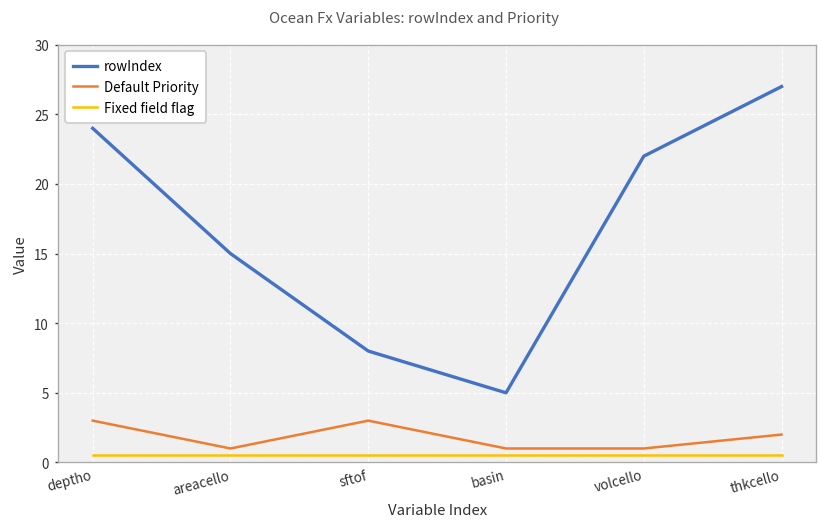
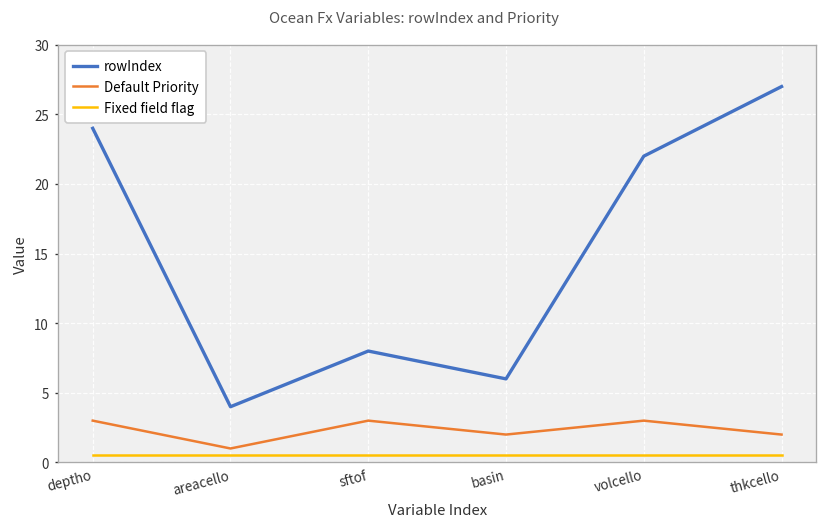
  {
    "rowIndex": {
      "deptho": 24,
-     "areacello": 15,
+     "areacello": 4,
      "sftof": 8,
-     "basin": 5,
+     "basin": 6,
      "volcello": 22,
      "thkcello": 27
    },
    "Default Priority": {
      "deptho": 3,
      "areacello": 1,
      "sftof": 3,
-     "basin": 1,
-     "volcello": 1,
+     "basin": 2,
+     "volcello": 3,
      "thkcello": 2
    },
    "Fixed field flag": {
      "deptho": 0.5,
      "areacello": 0.5,
      "sftof": 0.5,
      "basin": 0.5,
      "volcello": 0.5,
      "thkcello": 0.5
    }
  }
